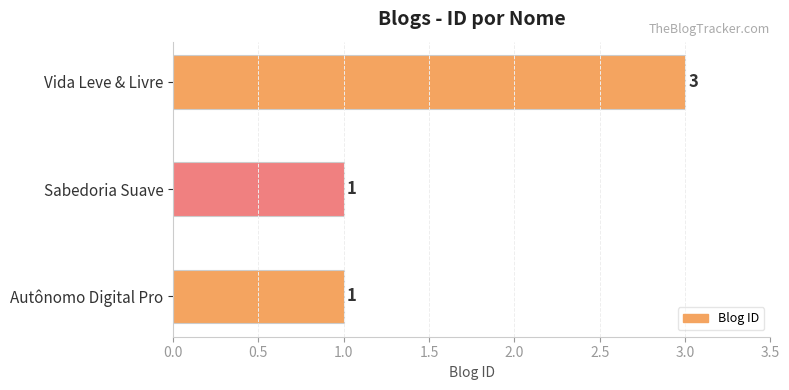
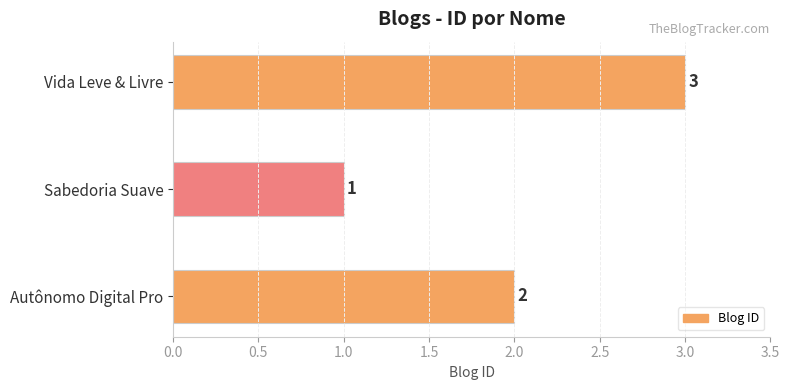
  {
    "Vida Leve & Livre": 3,
    "Sabedoria Suave": 1,
-   "Autônomo Digital Pro": 1
+   "Autônomo Digital Pro": 2
  }
